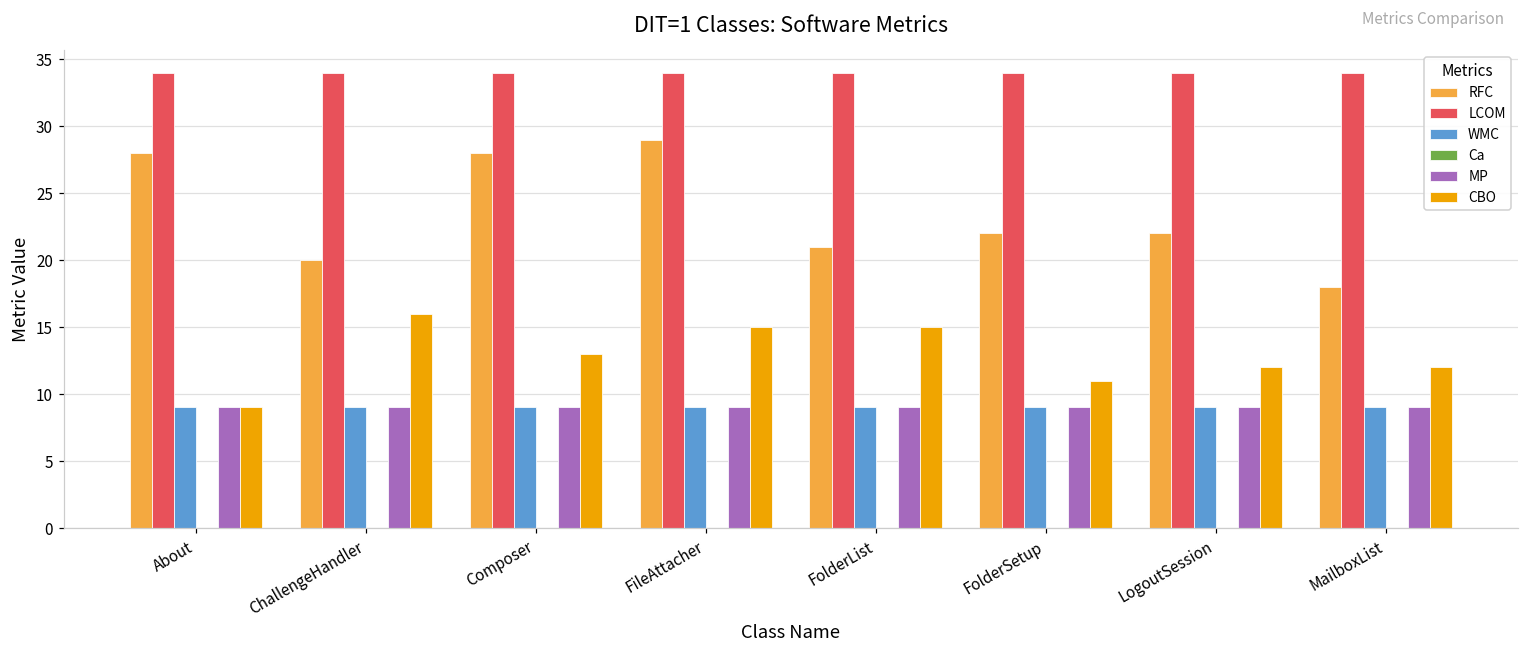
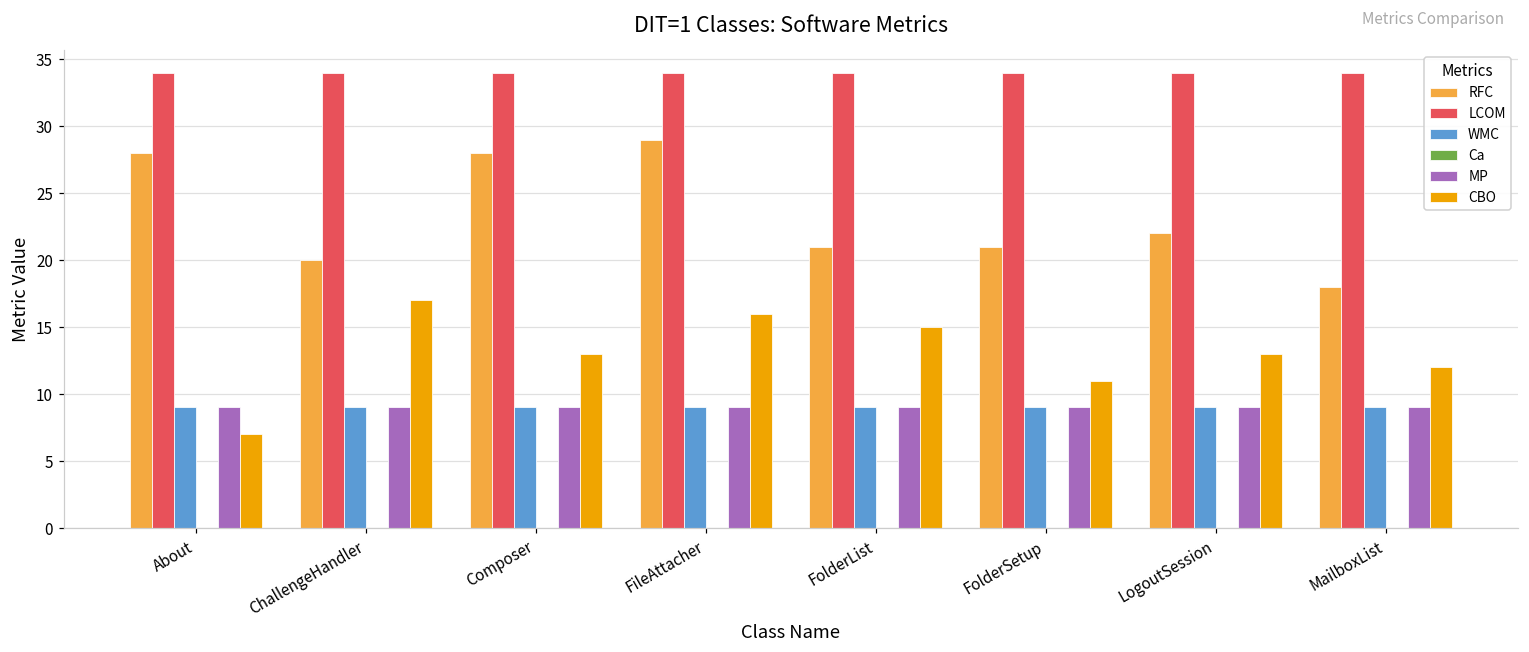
  {
    "RFC": {
      "About": 28,
      "ChallengeHandler": 20,
      "Composer": 28,
      "FileAttacher": 29,
      "FolderList": 21,
-     "FolderSetup": 22,
+     "FolderSetup": 21,
      "LogoutSession": 22,
      "MailboxList": 18
    },
    "LCOM": {
      "About": 34,
      "ChallengeHandler": 34,
      "Composer": 34,
      "FileAttacher": 34,
      "FolderList": 34,
      "FolderSetup": 34,
      "LogoutSession": 34,
      "MailboxList": 34
    },
    "WMC": {
      "About": 9,
      "ChallengeHandler": 9,
      "Composer": 9,
      "FileAttacher": 9,
      "FolderList": 9,
      "FolderSetup": 9,
      "LogoutSession": 9,
      "MailboxList": 9
    },
    "Ca": {
      "About": 0,
      "ChallengeHandler": 0,
      "Composer": 0,
      "FileAttacher": 0,
      "FolderList": 0,
      "FolderSetup": 0,
      "LogoutSession": 0,
      "MailboxList": 0
    },
    "MP": {
      "About": 9,
      "ChallengeHandler": 9,
      "Composer": 9,
      "FileAttacher": 9,
      "FolderList": 9,
      "FolderSetup": 9,
      "LogoutSession": 9,
      "MailboxList": 9
    },
    "CBO": {
-     "About": 9,
-     "ChallengeHandler": 16,
+     "About": 7,
+     "ChallengeHandler": 17,
      "Composer": 13,
-     "FileAttacher": 15,
+     "FileAttacher": 16,
      "FolderList": 15,
      "FolderSetup": 11,
-     "LogoutSession": 12,
+     "LogoutSession": 13,
      "MailboxList": 12
    }
  }
